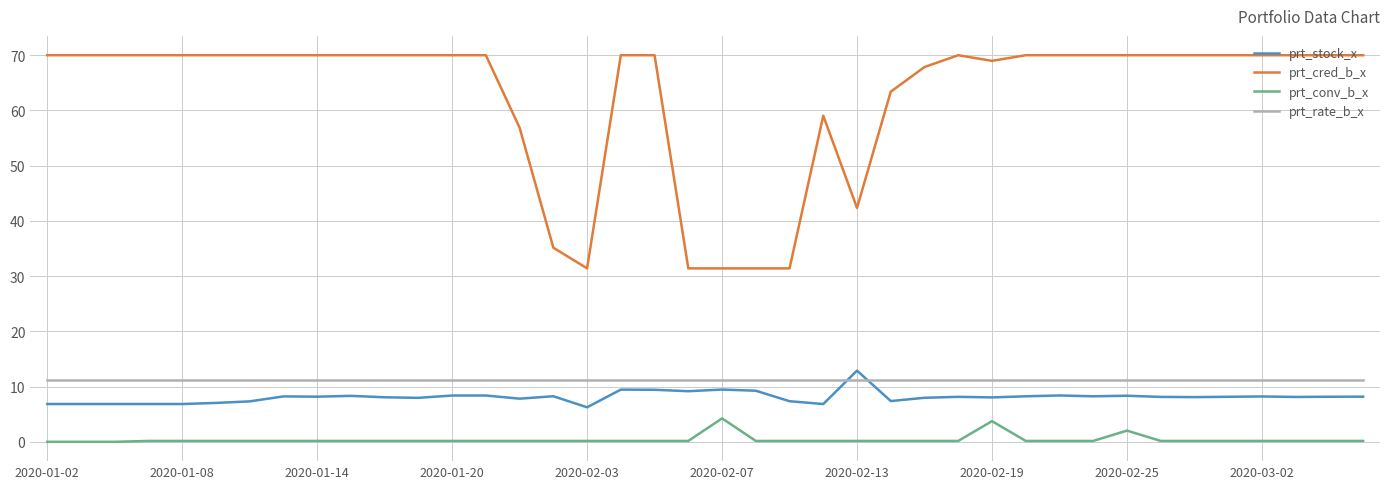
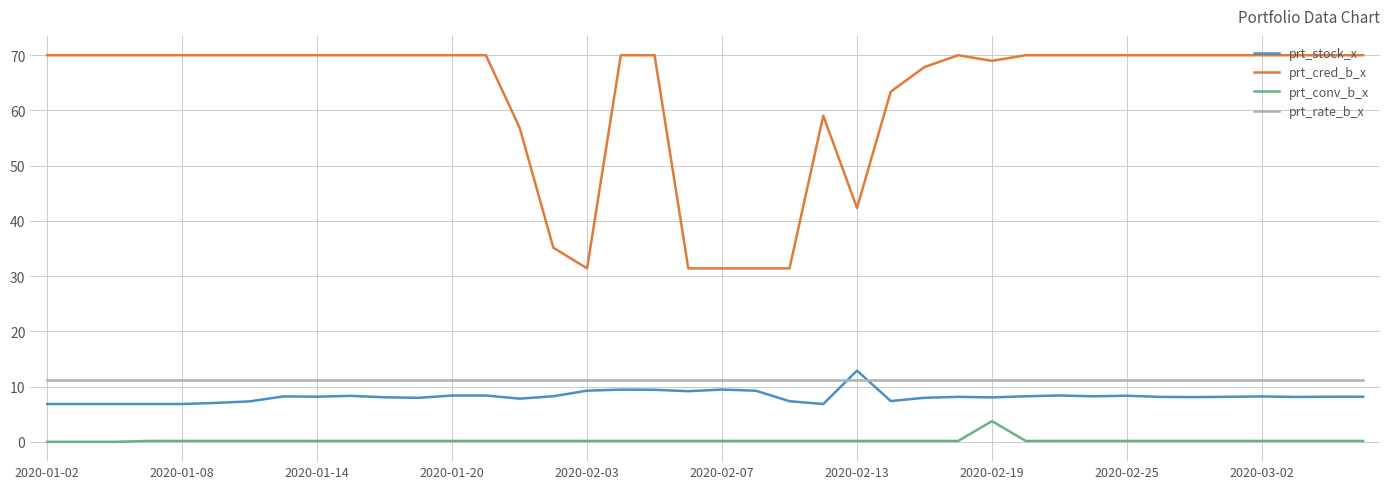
  {
    "prt_stock_x": {
      "2020-01-02": 7,
      "2020-01-08": 7,
      "2020-01-14": 8,
      "2020-01-20": 8,
-     "2020-02-03": 6,
+     "2020-02-03": 9,
      "2020-02-07": 9,
      "2020-02-13": 13,
      "2020-02-19": 8,
      "2020-02-25": 8,
      "2020-03-02": 8
    },
    "prt_cred_b_x": {
      "2020-01-02": 70,
      "2020-01-08": 70,
      "2020-01-14": 70,
      "2020-01-20": 70,
      "2020-02-03": 31,
      "2020-02-07": 31,
      "2020-02-13": 42,
      "2020-02-19": 69,
      "2020-02-25": 70,
      "2020-03-02": 70
    },
    "prt_conv_b_x": {
      "2020-01-02": 0,
      "2020-01-08": 0,
      "2020-01-14": 0,
      "2020-01-20": 0,
      "2020-02-03": 0,
-     "2020-02-07": 4,
+     "2020-02-07": 0,
      "2020-02-13": 0,
      "2020-02-19": 4,
-     "2020-02-25": 2,
+     "2020-02-25": 0,
      "2020-03-02": 0
    },
    "prt_rate_b_x": {
      "2020-01-02": 11,
      "2020-01-08": 11,
      "2020-01-14": 11,
      "2020-01-20": 11,
      "2020-02-03": 11,
      "2020-02-07": 11,
      "2020-02-13": 11,
      "2020-02-19": 11,
      "2020-02-25": 11,
      "2020-03-02": 11
    }
  }
